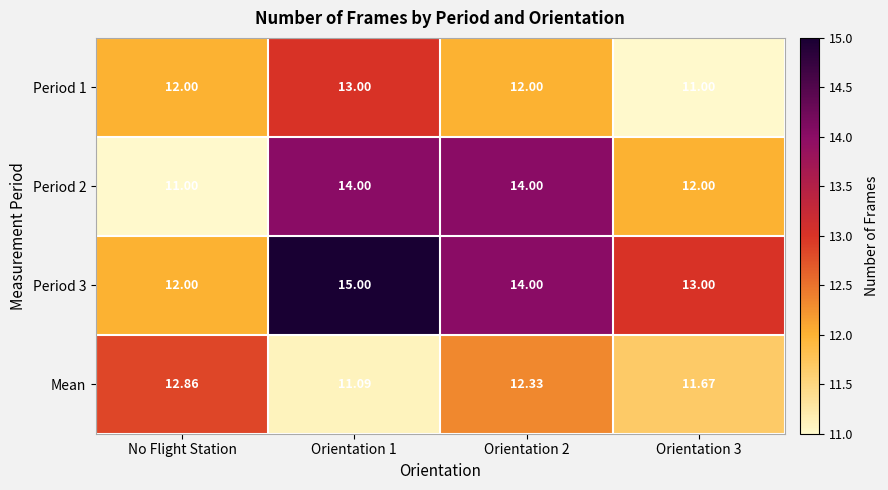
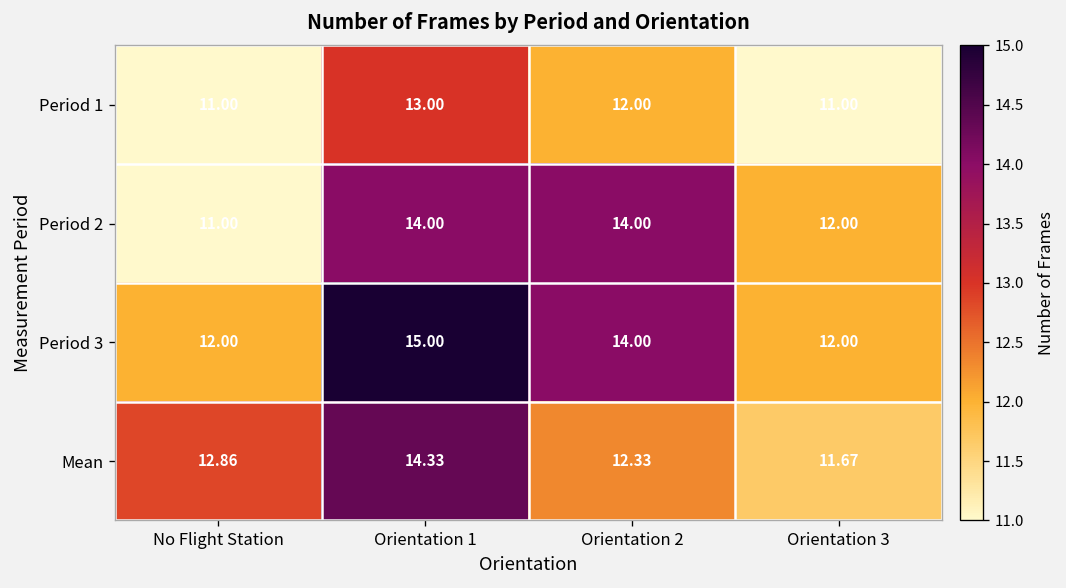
  {
    "Period 1": {
-     "No Flight Station": 12.00,
+     "No Flight Station": 11.00,
      "Orientation 1": 13.00,
      "Orientation 2": 12.00,
      "Orientation 3": 11.00
    },
    "Period 2": {
      "No Flight Station": 11.00,
      "Orientation 1": 14.00,
      "Orientation 2": 14.00,
      "Orientation 3": 12.00
    },
    "Period 3": {
      "No Flight Station": 12.00,
      "Orientation 1": 15.00,
      "Orientation 2": 14.00,
-     "Orientation 3": 13.00
+     "Orientation 3": 12.00
    },
    "Mean": {
      "No Flight Station": 12.86,
-     "Orientation 1": 11.09,
+     "Orientation 1": 14.33,
      "Orientation 2": 12.33,
      "Orientation 3": 11.67
    }
  }
